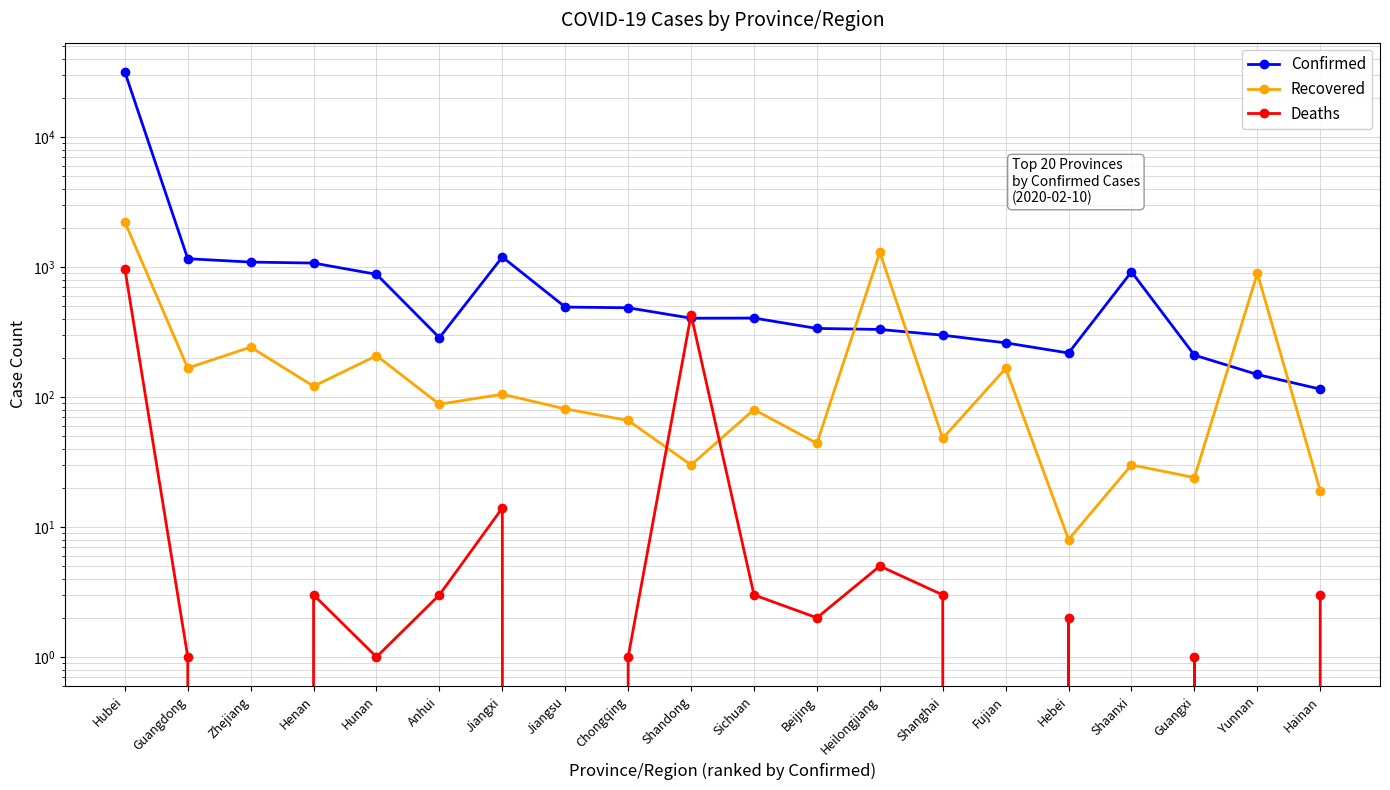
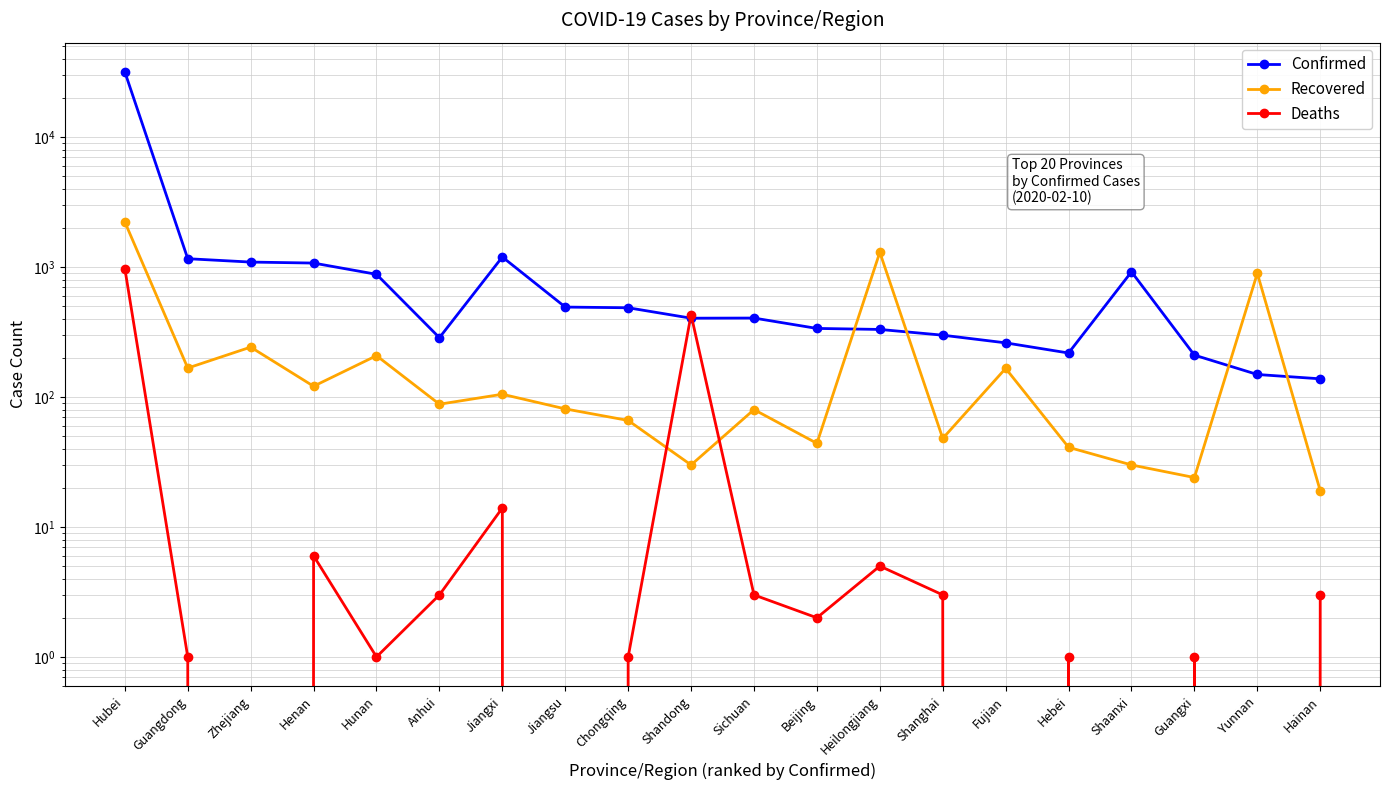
  {
    "Confirmed": {
      "Hubei": 32000,
      "Guangdong": 1200,
      "Zhejiang": 1100,
      "Henan": 1100,
      "Hunan": 900,
      "Anhui": 290,
      "Jiangxi": 1200,
      "Jiangsu": 490,
      "Chongqing": 490,
      "Shandong": 400,
      "Sichuan": 410,
      "Beijing": 340,
      "Heilongjiang": 330,
      "Shanghai": 300,
      "Fujian": 260,
      "Hebei": 220,
      "Shaanxi": 900,
      "Guangxi": 210,
      "Yunnan": 150,
-     "Hainan": 120
+     "Hainan": 140
    },
    "Recovered": {
      "Hubei": 2200,
      "Guangdong": 170,
      "Zhejiang": 240,
      "Henan": 120,
      "Hunan": 210,
      "Anhui": 90,
      "Jiangxi": 110,
      "Jiangsu": 80,
      "Chongqing": 70,
      "Shandong": 30,
      "Sichuan": 80,
      "Beijing": 44,
      "Heilongjiang": 1300,
      "Shanghai": 48,
      "Fujian": 170,
-     "Hebei": 8,
+     "Hebei": 41,
      "Shaanxi": 30,
      "Guangxi": 24,
      "Yunnan": 900,
      "Hainan": 19
    },
    "Deaths": {
      "Hubei": 1000,
      "Guangdong": 1,
-     "Henan": 3,
+     "Henan": 6,
      "Hunan": 1,
      "Anhui": 3,
      "Jiangxi": 14,
      "Chongqing": 1,
      "Shandong": 430,
      "Sichuan": 3,
      "Beijing": 2,
      "Heilongjiang": 5,
      "Shanghai": 3,
-     "Hebei": 2,
+     "Hebei": 1,
      "Guangxi": 1,
      "Hainan": 3
    }
  }
